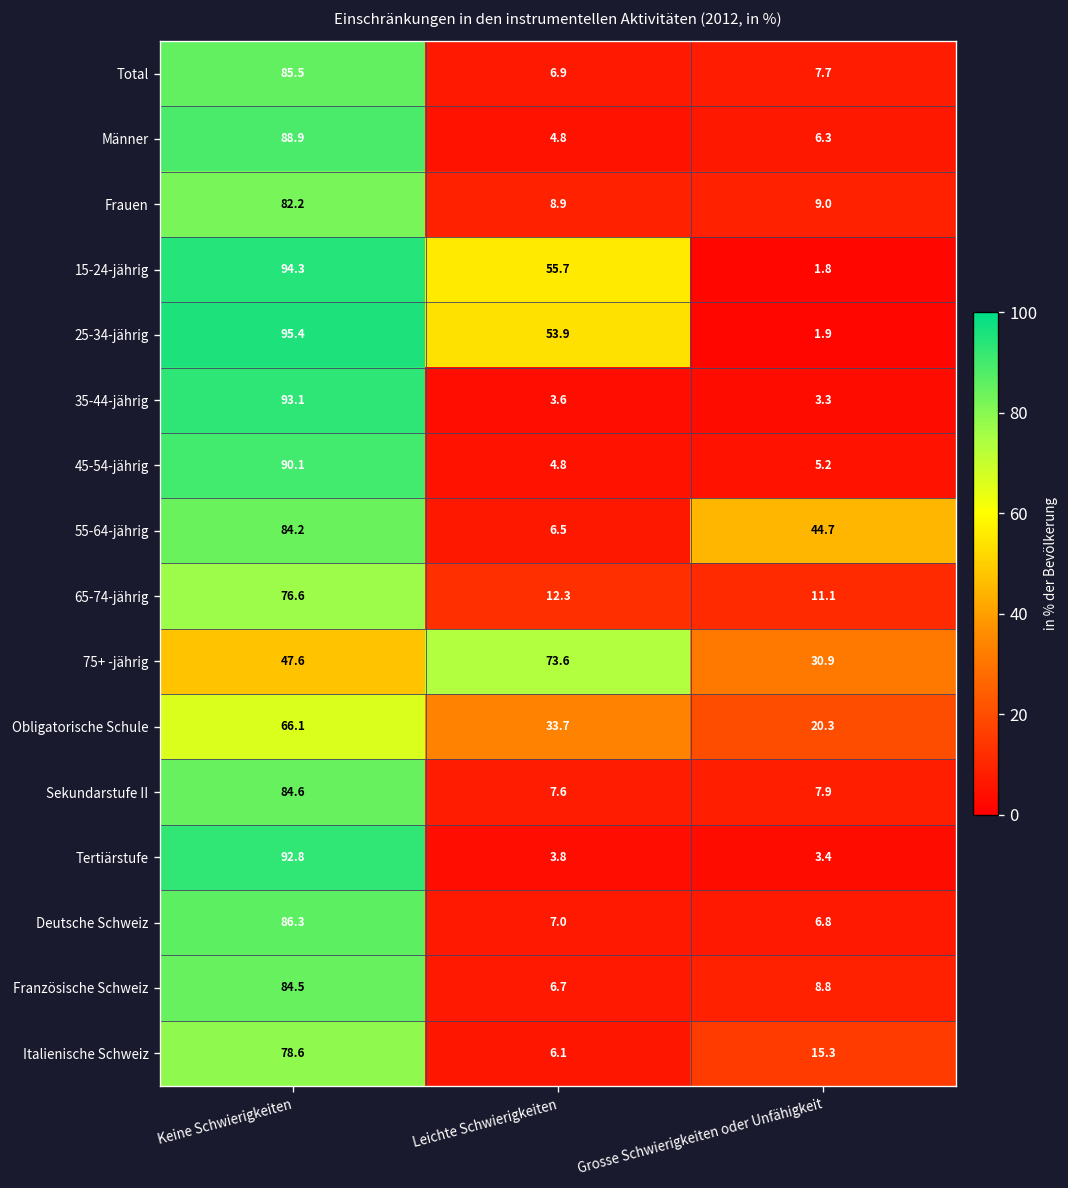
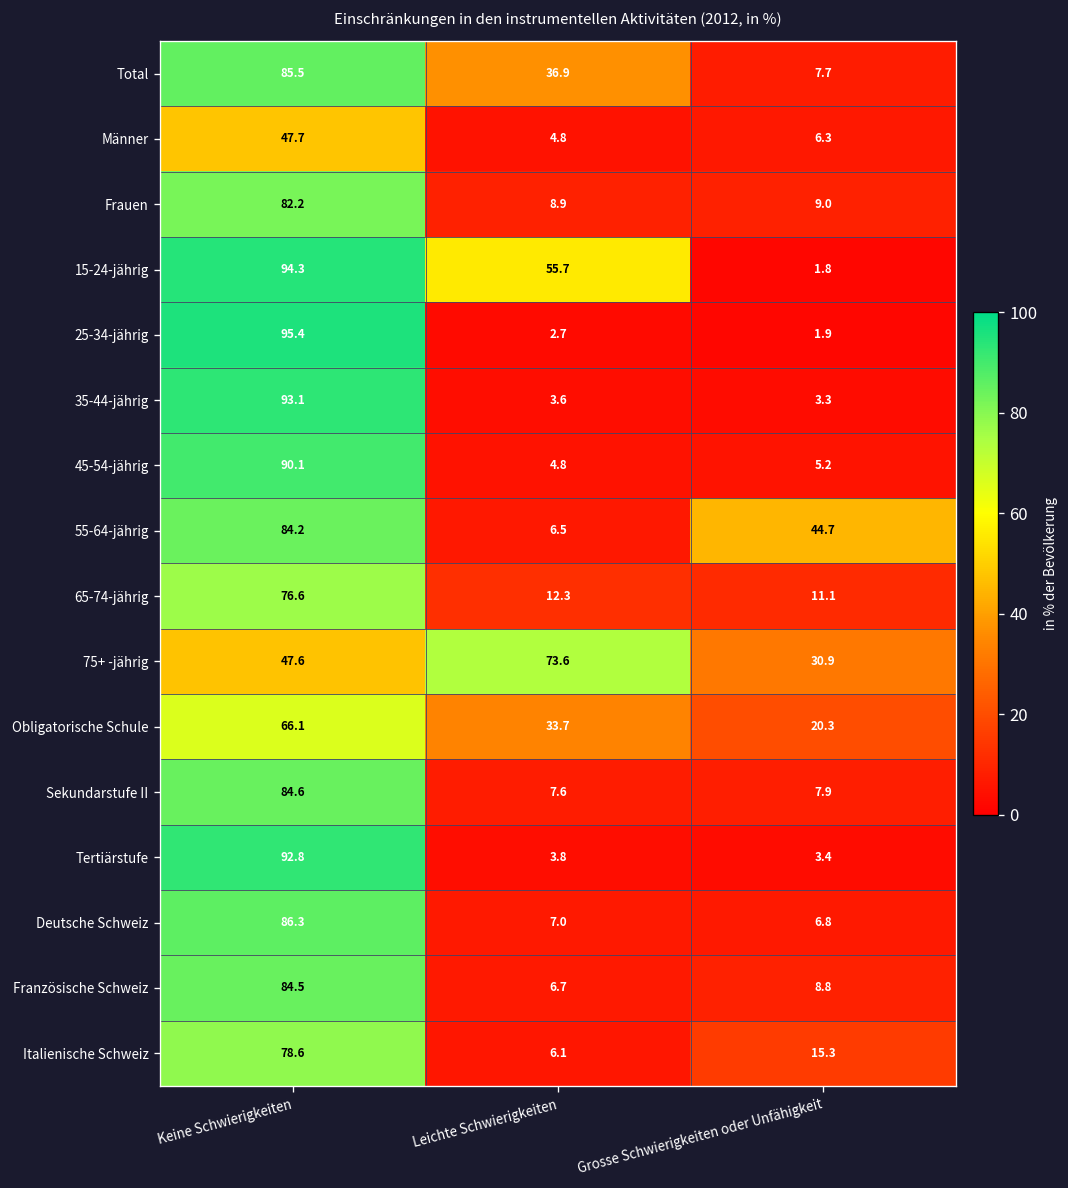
  {
    "Total": {
      "Keine Schwierigkeiten": 85.5,
-     "Leichte Schwierigkeiten": 6.9,
+     "Leichte Schwierigkeiten": 36.9,
      "Grosse Schwierigkeiten oder Unfähigkeit": 7.7
    },
    "Männer": {
-     "Keine Schwierigkeiten": 88.9,
+     "Keine Schwierigkeiten": 47.7,
      "Leichte Schwierigkeiten": 4.8,
      "Grosse Schwierigkeiten oder Unfähigkeit": 6.3
    },
    "Frauen": {
      "Keine Schwierigkeiten": 82.2,
      "Leichte Schwierigkeiten": 8.9,
      "Grosse Schwierigkeiten oder Unfähigkeit": 9.0
    },
    "15-24-jährig": {
      "Keine Schwierigkeiten": 94.3,
      "Leichte Schwierigkeiten": 55.7,
      "Grosse Schwierigkeiten oder Unfähigkeit": 1.8
    },
    "25-34-jährig": {
      "Keine Schwierigkeiten": 95.4,
-     "Leichte Schwierigkeiten": 53.9,
+     "Leichte Schwierigkeiten": 2.7,
      "Grosse Schwierigkeiten oder Unfähigkeit": 1.9
    },
    "35-44-jährig": {
      "Keine Schwierigkeiten": 93.1,
      "Leichte Schwierigkeiten": 3.6,
      "Grosse Schwierigkeiten oder Unfähigkeit": 3.3
    },
    "45-54-jährig": {
      "Keine Schwierigkeiten": 90.1,
      "Leichte Schwierigkeiten": 4.8,
      "Grosse Schwierigkeiten oder Unfähigkeit": 5.2
    },
    "55-64-jährig": {
      "Keine Schwierigkeiten": 84.2,
      "Leichte Schwierigkeiten": 6.5,
      "Grosse Schwierigkeiten oder Unfähigkeit": 44.7
    },
    "65-74-jährig": {
      "Keine Schwierigkeiten": 76.6,
      "Leichte Schwierigkeiten": 12.3,
      "Grosse Schwierigkeiten oder Unfähigkeit": 11.1
    },
    "75+ -jährig": {
      "Keine Schwierigkeiten": 47.6,
      "Leichte Schwierigkeiten": 73.6,
      "Grosse Schwierigkeiten oder Unfähigkeit": 30.9
    },
    "Obligatorische Schule": {
      "Keine Schwierigkeiten": 66.1,
      "Leichte Schwierigkeiten": 33.7,
      "Grosse Schwierigkeiten oder Unfähigkeit": 20.3
    },
    "Sekundarstufe II": {
      "Keine Schwierigkeiten": 84.6,
      "Leichte Schwierigkeiten": 7.6,
      "Grosse Schwierigkeiten oder Unfähigkeit": 7.9
    },
    "Tertiärstufe": {
      "Keine Schwierigkeiten": 92.8,
      "Leichte Schwierigkeiten": 3.8,
      "Grosse Schwierigkeiten oder Unfähigkeit": 3.4
    },
    "Deutsche Schweiz": {
      "Keine Schwierigkeiten": 86.3,
      "Leichte Schwierigkeiten": 7.0,
      "Grosse Schwierigkeiten oder Unfähigkeit": 6.8
    },
    "Französische Schweiz": {
      "Keine Schwierigkeiten": 84.5,
      "Leichte Schwierigkeiten": 6.7,
      "Grosse Schwierigkeiten oder Unfähigkeit": 8.8
    },
    "Italienische Schweiz": {
      "Keine Schwierigkeiten": 78.6,
      "Leichte Schwierigkeiten": 6.1,
      "Grosse Schwierigkeiten oder Unfähigkeit": 15.3
    }
  }
